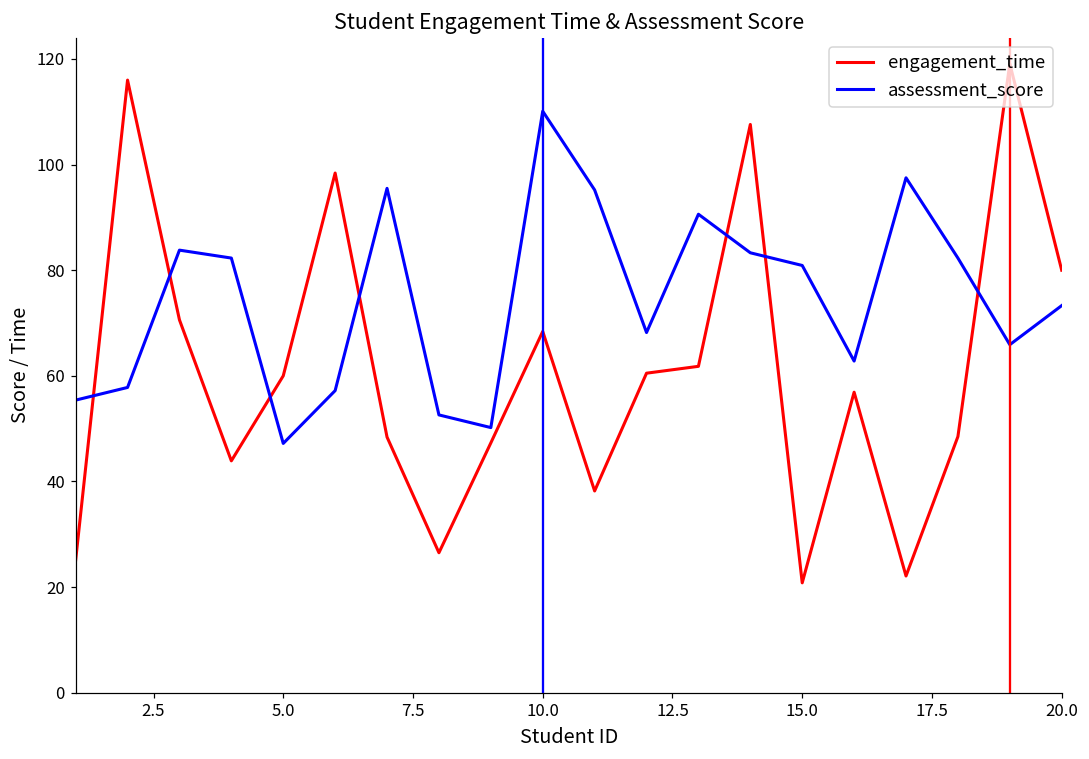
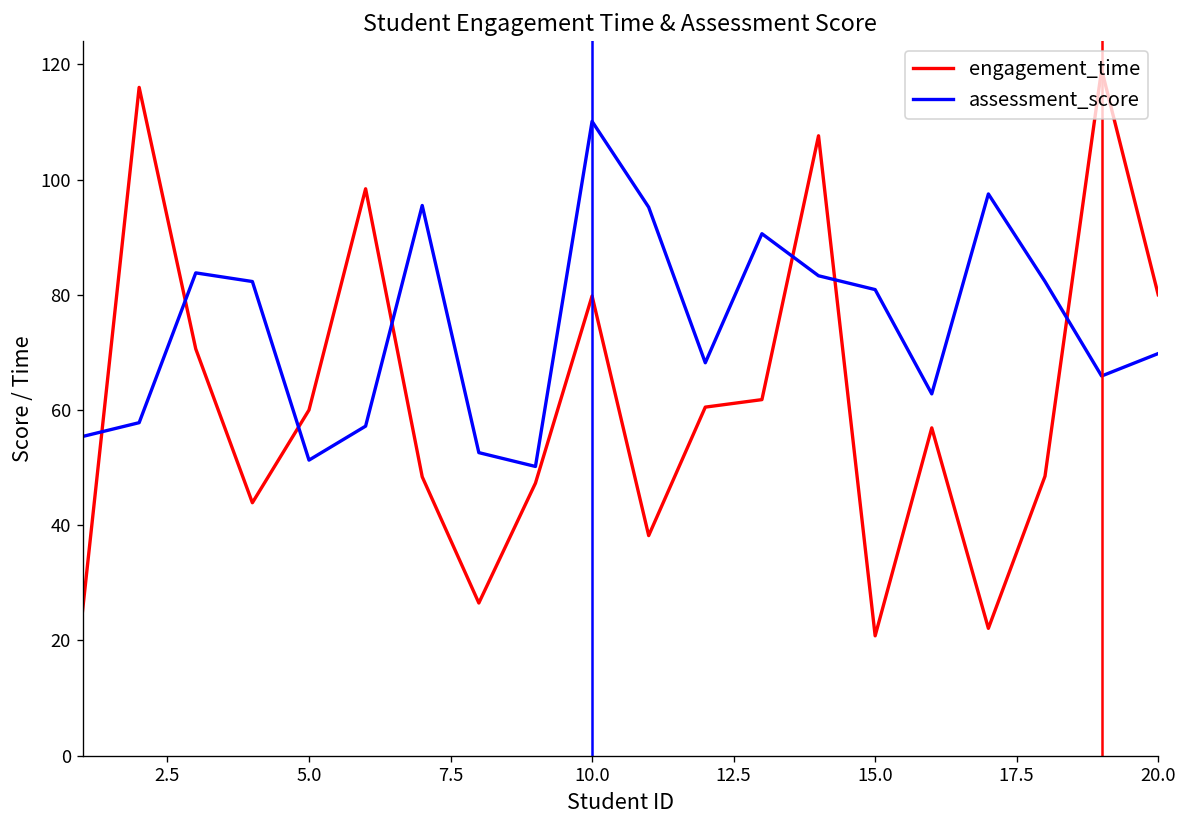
  {
    "engagement_time": {
      "5.0": 60,
-     "10.0": 68,
+     "10.0": 80,
      "15.0": 21,
      "20.0": 80
    },
    "assessment_score": {
-     "5.0": 47,
+     "5.0": 51,
      "10.0": 110,
      "15.0": 81,
-     "20.0": 73
+     "20.0": 70
    }
  }
